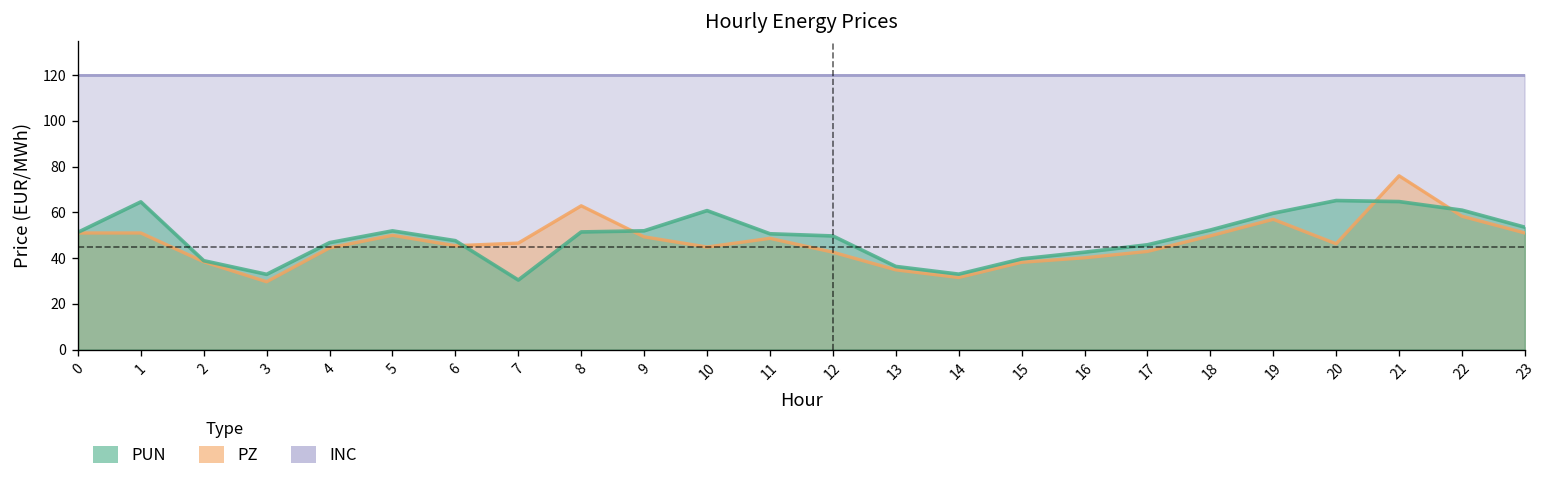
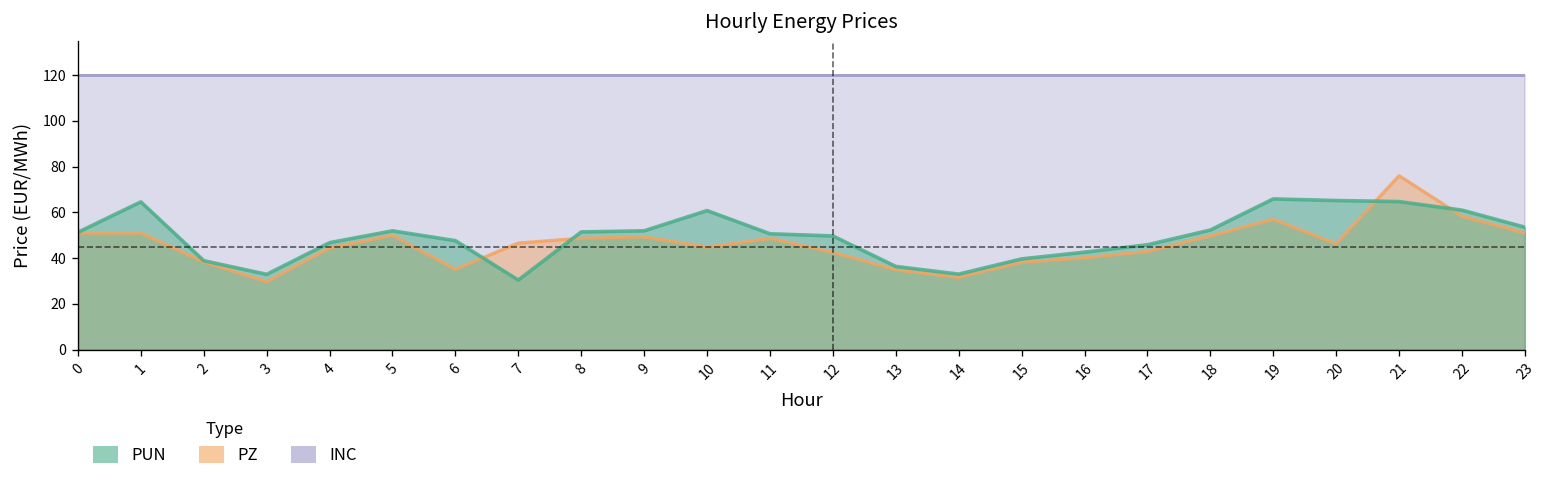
  {
    "INC": {
      "0": 120,
      "1": 120,
      "2": 120,
      "3": 120,
      "4": 120,
      "5": 120,
      "6": 120,
      "7": 120,
      "8": 120,
      "9": 120,
      "10": 120,
      "11": 120,
      "12": 120,
      "13": 120,
      "14": 120,
      "15": 120,
      "16": 120,
      "17": 120,
      "18": 120,
      "19": 120,
      "20": 120,
      "21": 120,
      "22": 120,
      "23": 120
    },
    "PZ": {
      "1": 51,
      "3": 30,
      "4": 45,
      "5": 50,
-     "6": 45,
+     "6": 35,
      "7": 47,
-     "8": 63,
+     "8": 49,
      "9": 49,
      "10": 45,
      "11": 49,
      "12": 43,
      "13": 35,
      "14": 32,
      "15": 38,
      "16": 40,
      "17": 43,
      "18": 50,
      "19": 57,
      "20": 46,
      "21": 76,
      "22": 58,
      "23": 51
    },
    "PUN": {
      "1": 65,
      "3": 33,
      "4": 47,
      "5": 52,
      "6": 48,
      "7": 30,
      "8": 51,
      "9": 52,
      "10": 61,
      "11": 51,
      "12": 50,
      "13": 36,
      "14": 33,
      "15": 40,
      "16": 43,
      "17": 46,
      "18": 52,
-     "19": 60,
+     "19": 66,
      "20": 65,
      "21": 65,
      "22": 61,
      "23": 54
    }
  }
